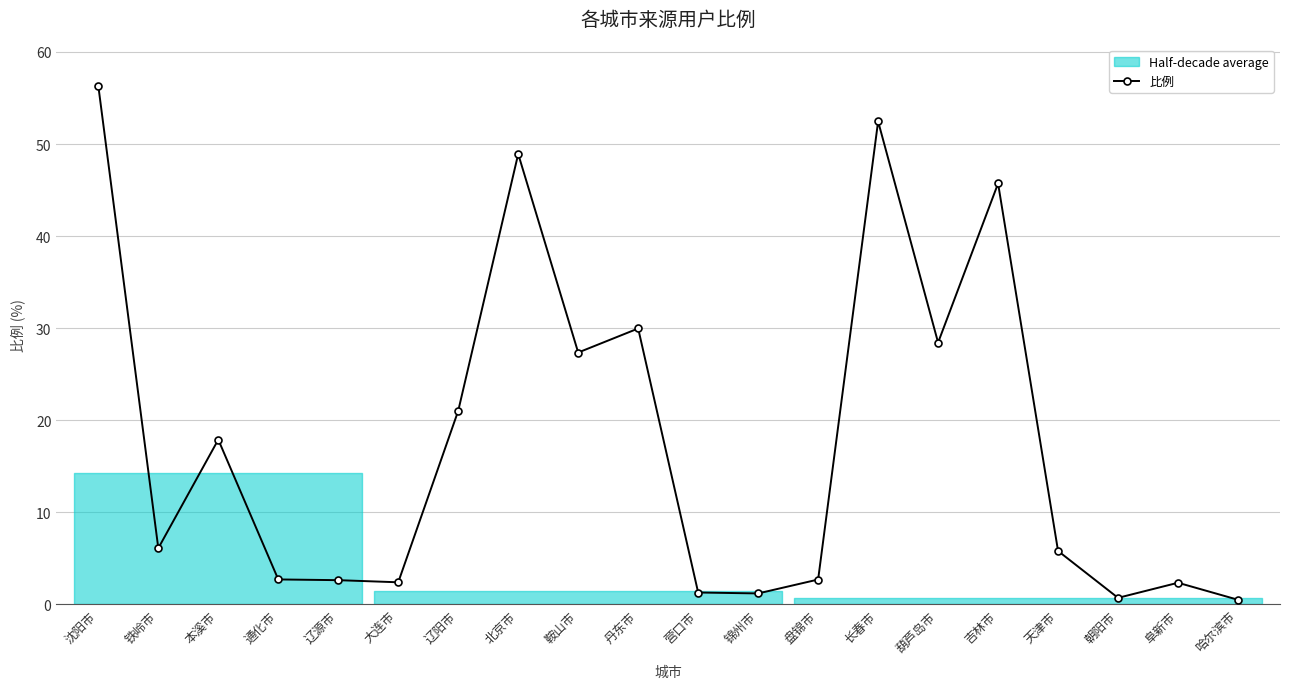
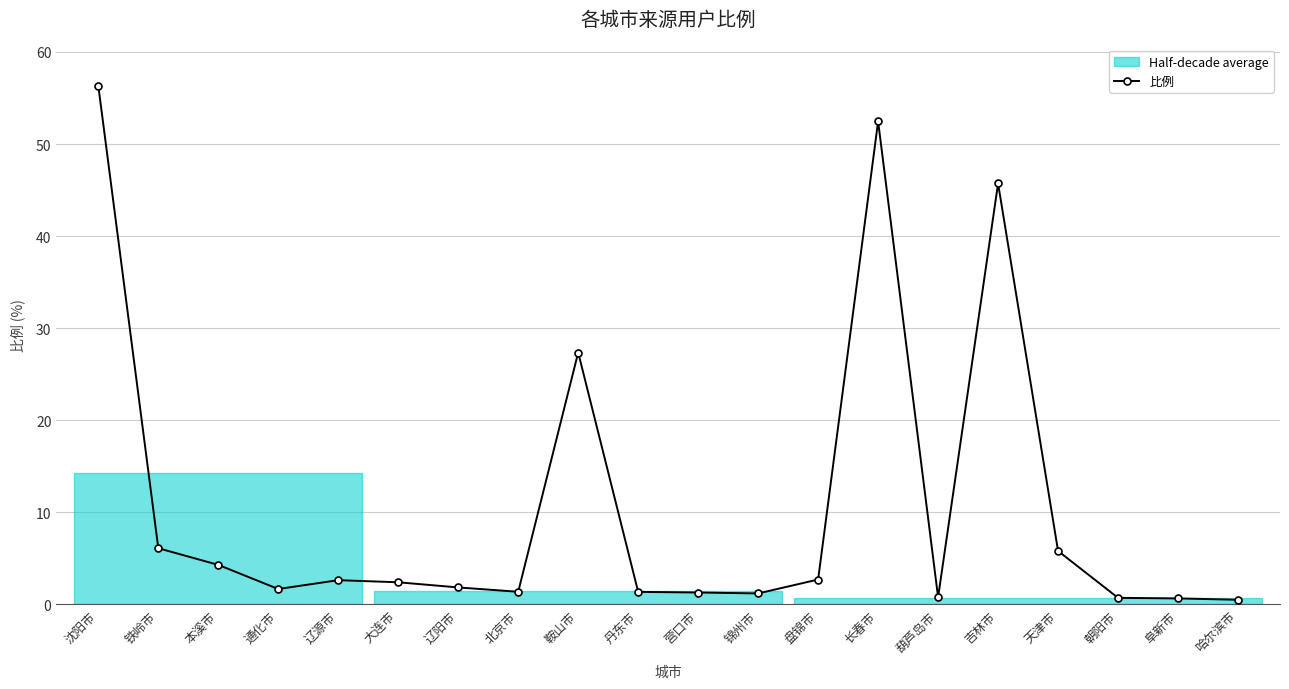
  {
    "比例": {
      "沈阳市": 56,
      "铁岭市": 6,
-     "本溪市": 18,
-     "通化市": 3,
+     "本溪市": 4,
+     "通化市": 2,
      "辽源市": 3,
      "大连市": 2,
-     "辽阳市": 21,
-     "北京市": 49,
+     "辽阳市": 2,
+     "北京市": 1,
      "鞍山市": 27,
-     "丹东市": 30,
+     "丹东市": 1,
      "营口市": 1,
      "锦州市": 1,
      "盘锦市": 3,
      "长春市": 52,
-     "葫芦岛市": 28,
+     "葫芦岛市": 1,
      "吉林市": 46,
      "天津市": 6,
      "朝阳市": 1,
-     "阜新市": 2,
+     "阜新市": 1,
      "哈尔滨市": 1
    }
  }
